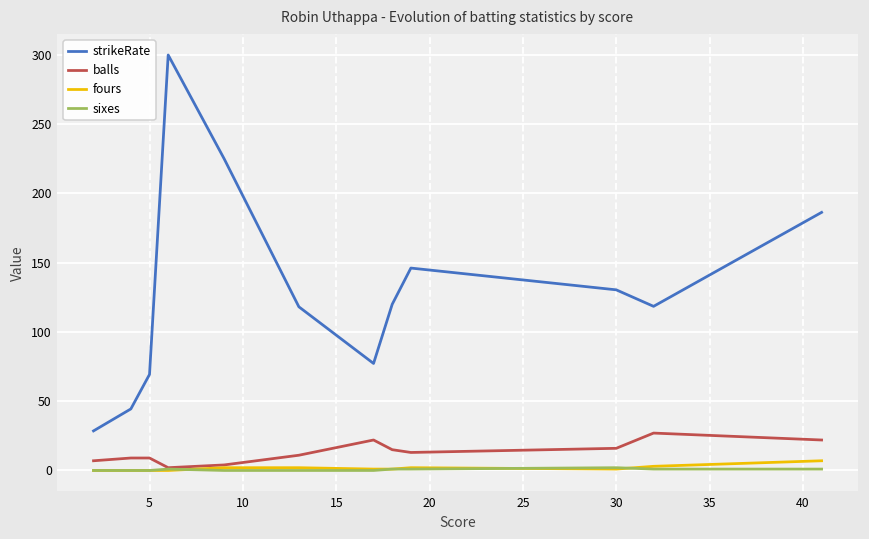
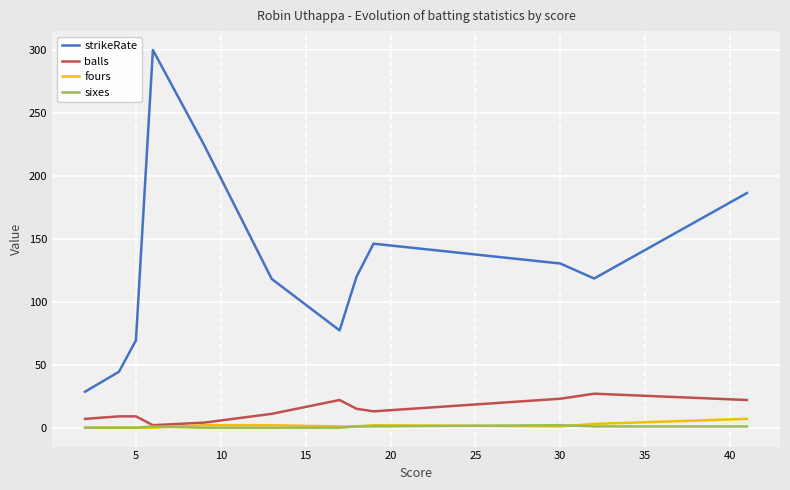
  {
    "strikeRate": {
      "5": 69,
      "30": 130
    },
    "balls": {
      "5": 9,
-     "30": 16
+     "30": 23
    }
  }
